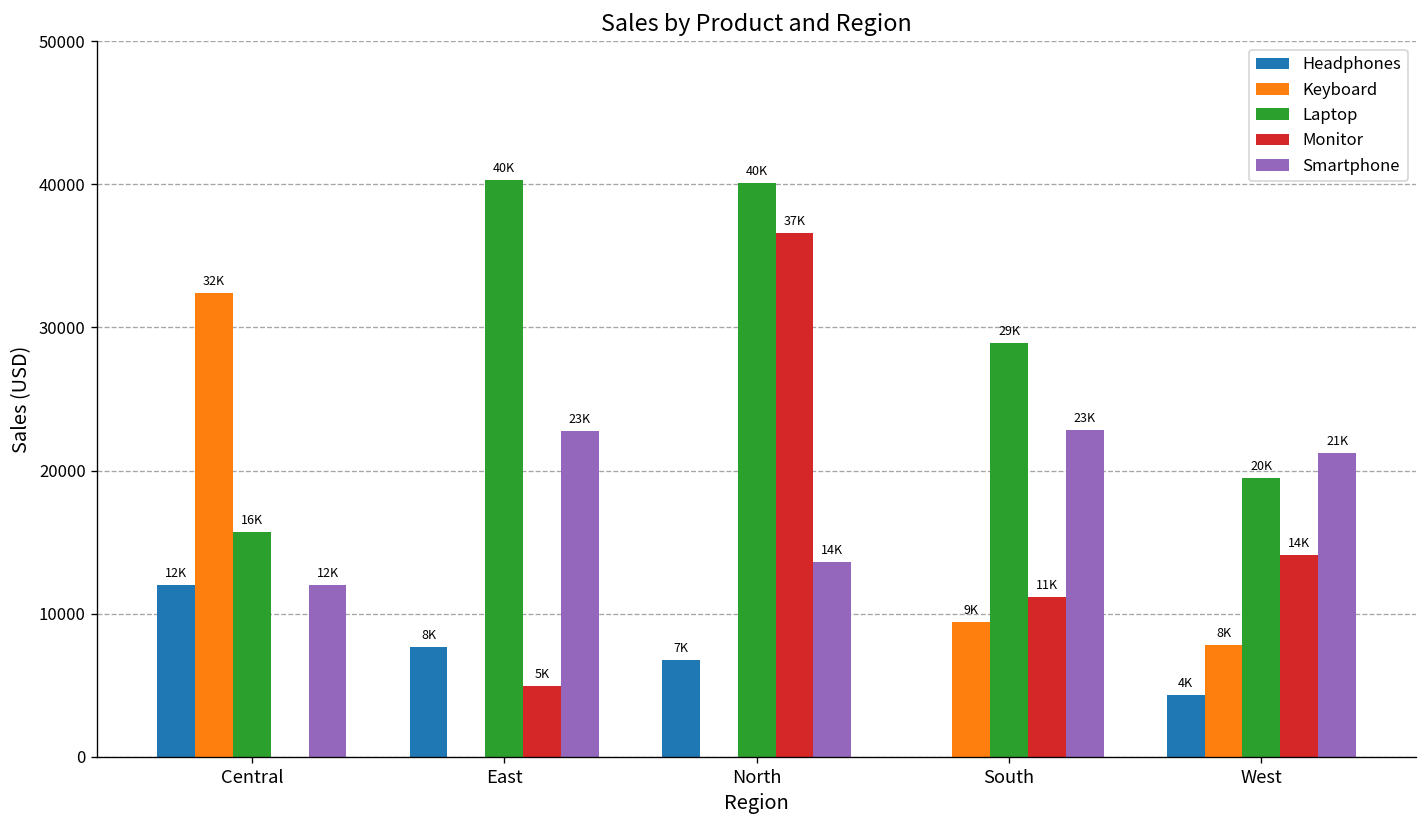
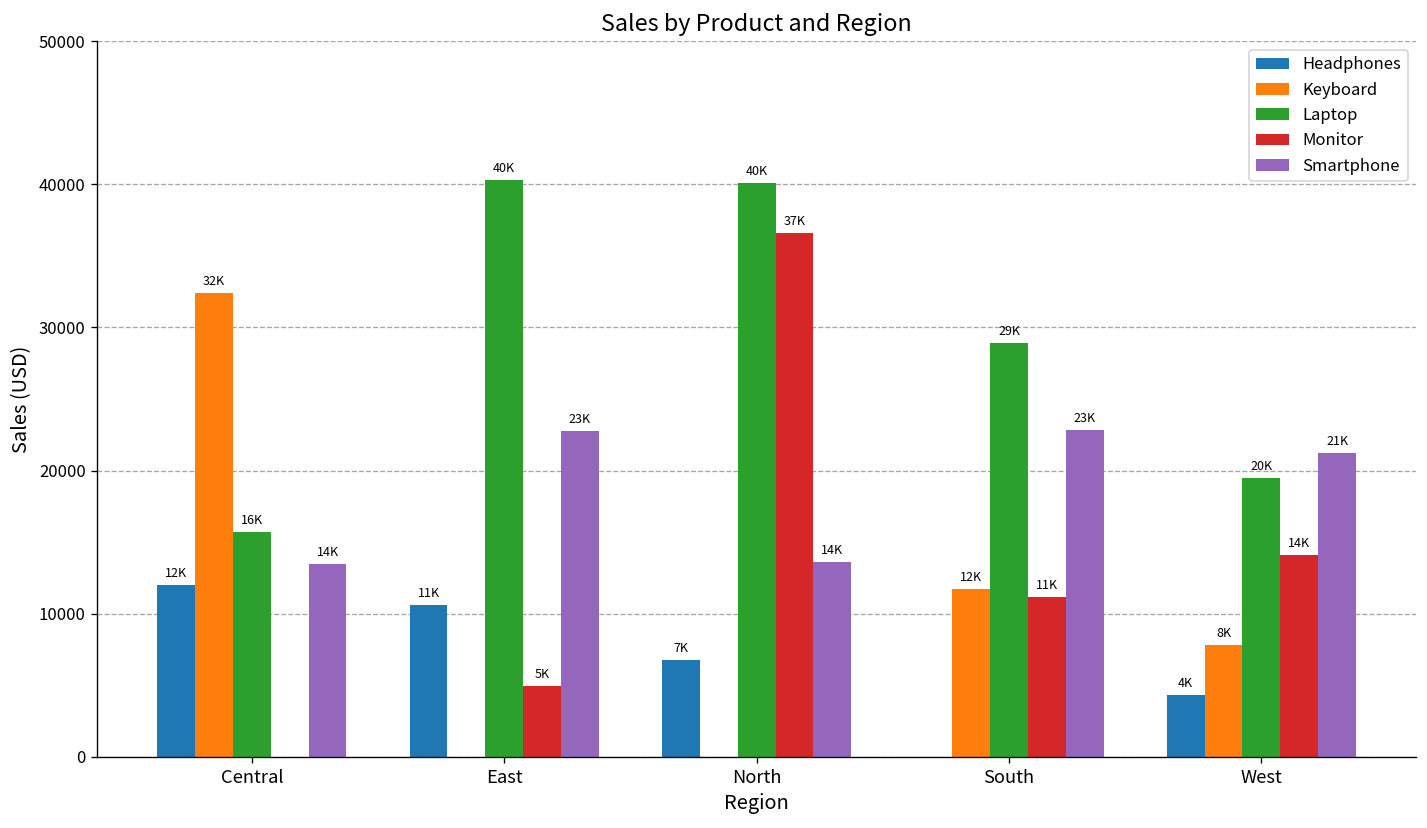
  {
    "Headphones": {
      "Central": "12K",
-     "East": "8K",
+     "East": "11K",
      "North": "7K",
      "West": "4K"
    },
    "Keyboard": {
      "Central": "32K",
-     "South": "9K",
+     "South": "12K",
      "West": "8K"
    },
    "Laptop": {
      "Central": "16K",
      "East": "40K",
      "North": "40K",
      "South": "29K",
      "West": "20K"
    },
    "Monitor": {
      "East": "5K",
      "North": "37K",
      "South": "11K",
      "West": "14K"
    },
    "Smartphone": {
-     "Central": "12K",
+     "Central": "14K",
      "East": "23K",
      "North": "14K",
      "South": "23K",
      "West": "21K"
    }
  }
